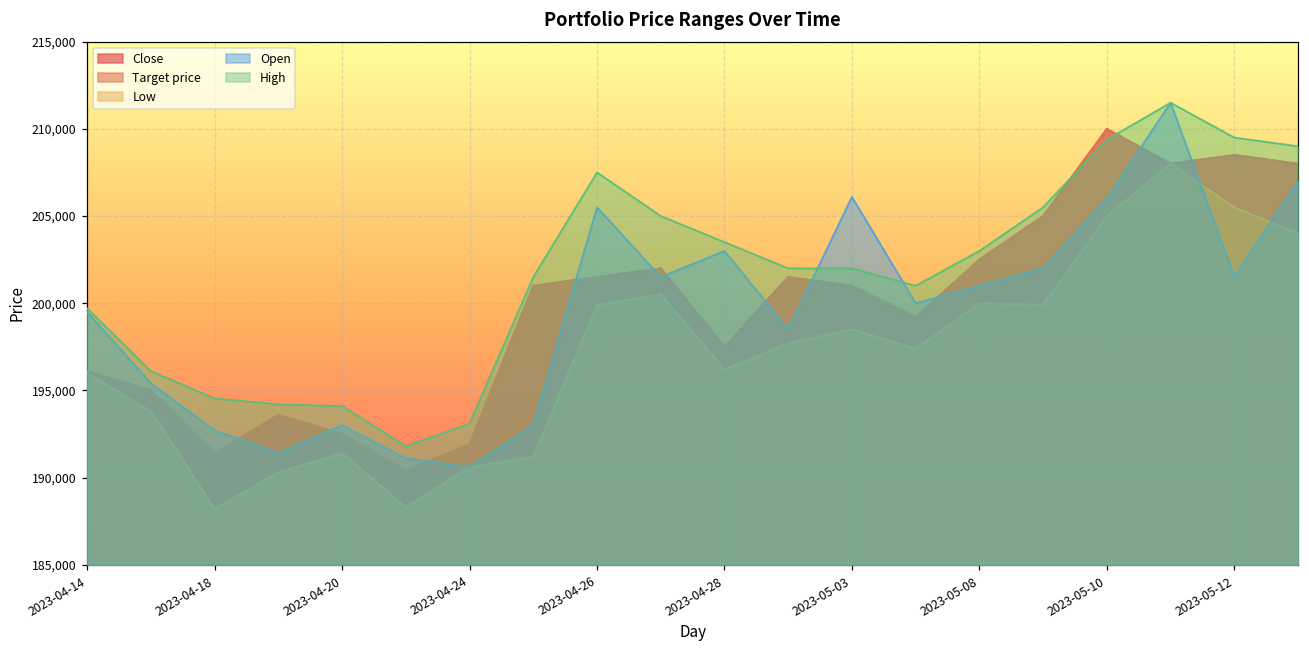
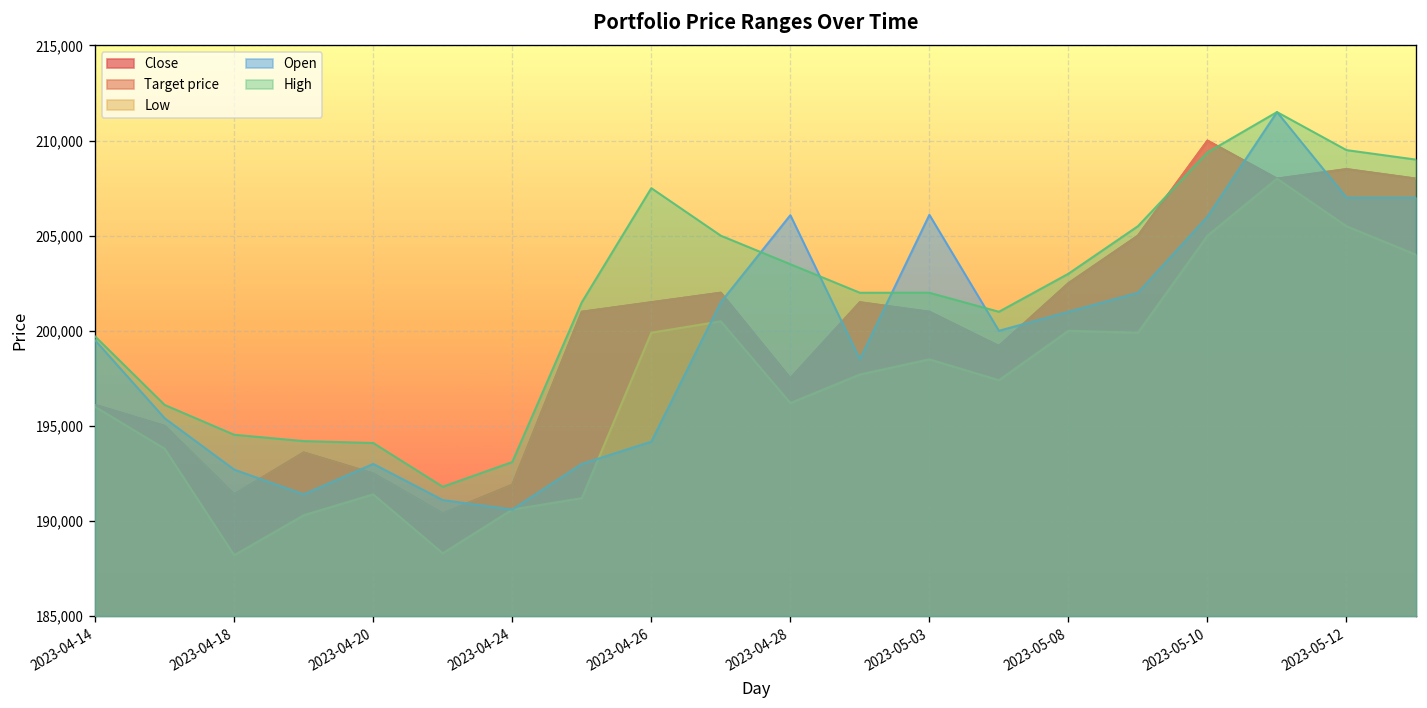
  {
    "Open": {
      "2023-04-14": "199,500",
      "2023-04-18": "192,700",
      "2023-04-20": "193,000",
-     "2023-04-26": "205,500",
-     "2023-04-28": "203,000",
+     "2023-04-26": "194,200",
+     "2023-04-28": "206,100",
      "2023-05-03": "206,100",
      "2023-05-08": "201,000",
      "2023-05-10": "206,000",
-     "2023-05-12": "201,500"
+     "2023-05-12": "207,000"
    },
    "High": {
      "2023-04-14": "199,700",
      "2023-04-18": "194,500",
      "2023-04-20": "194,100",
      "2023-04-24": "193,100",
      "2023-04-26": "207,500",
      "2023-04-28": "203,500",
      "2023-05-03": "202,000",
      "2023-05-08": "203,000",
      "2023-05-10": "209,400",
      "2023-05-12": "209,500"
    }
  }
